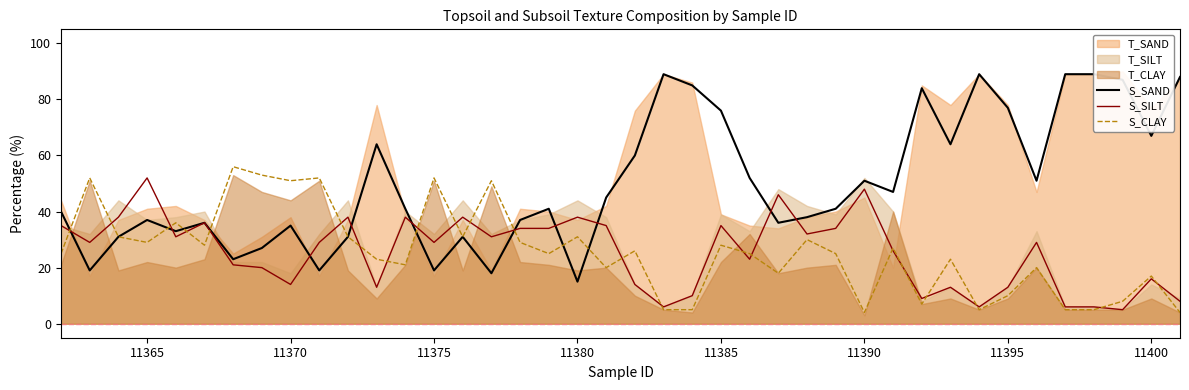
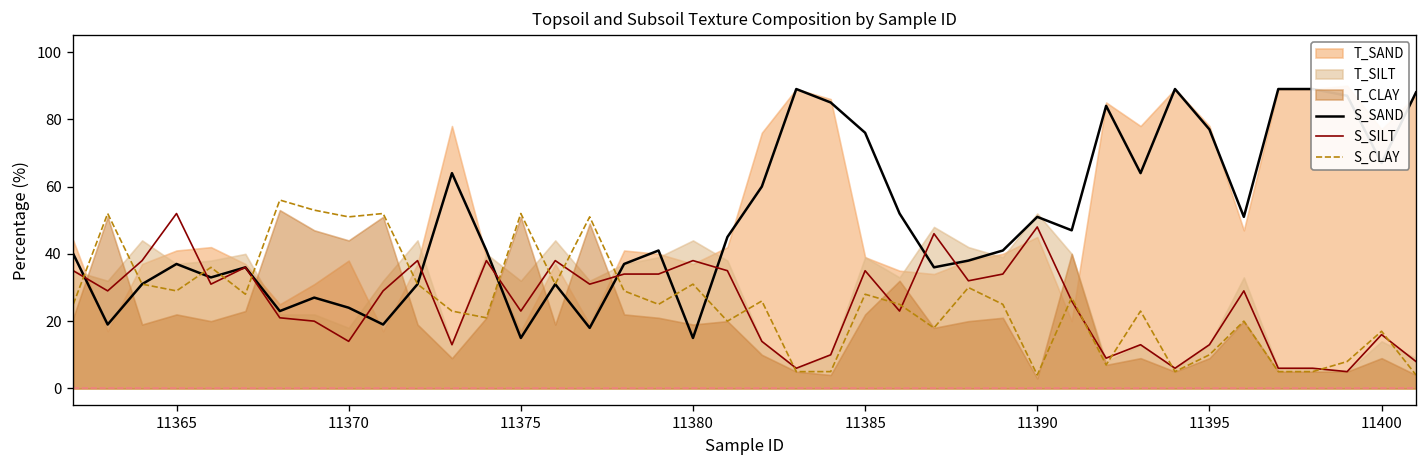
  {
    "S_SAND": {
-     "11370": 35,
-     "11375": 19,
+     "11370": 24,
+     "11375": 15,
      "11380": 15,
      "11385": 76,
      "11390": 51,
      "11395": 77,
      "11400": 67
    },
    "S_SILT": {
      "11365": 52,
      "11370": 14,
-     "11375": 29,
+     "11375": 23,
      "11380": 38,
      "11385": 35,
      "11390": 48,
      "11400": 16
    }
  }
